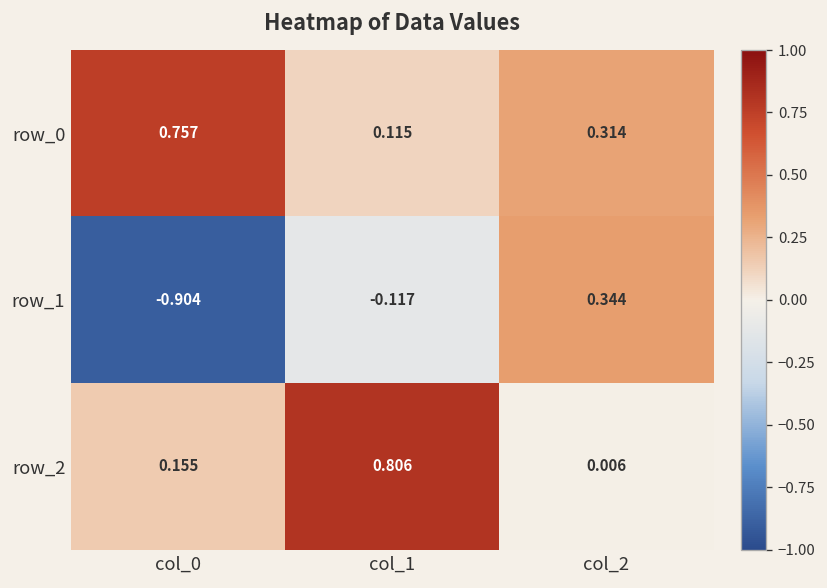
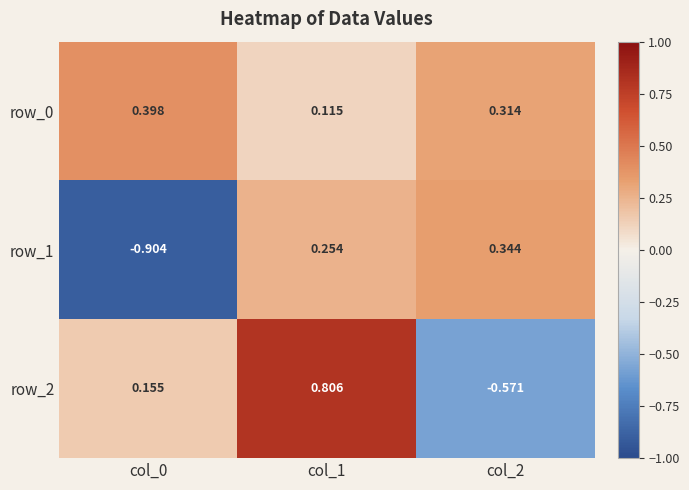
  {
    "row_0": {
-     "col_0": 0.757,
+     "col_0": 0.398,
      "col_1": 0.115,
      "col_2": 0.314
    },
    "row_1": {
      "col_0": -0.904,
-     "col_1": -0.117,
+     "col_1": 0.254,
      "col_2": 0.344
    },
    "row_2": {
      "col_0": 0.155,
      "col_1": 0.806,
-     "col_2": 0.006
+     "col_2": -0.571
    }
  }
